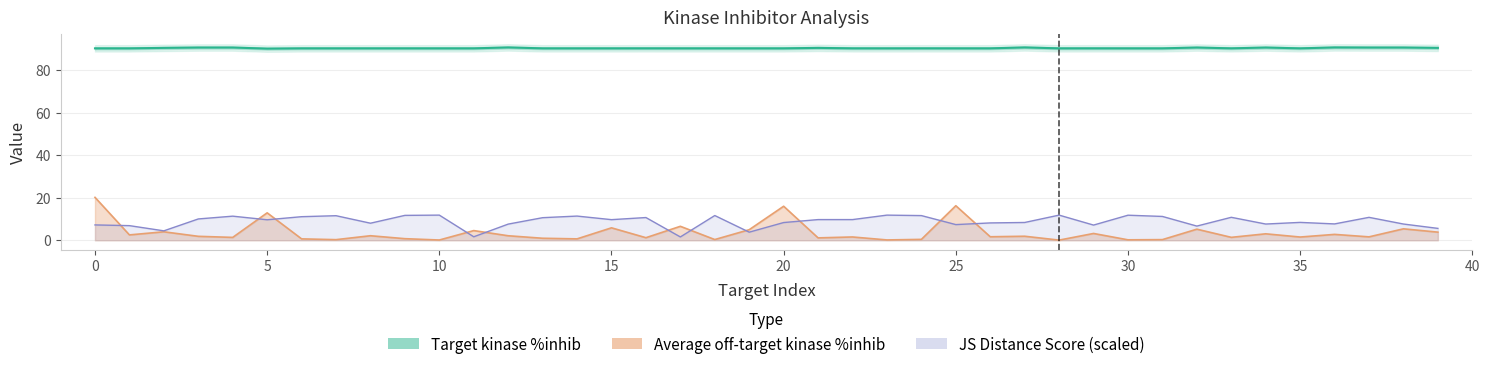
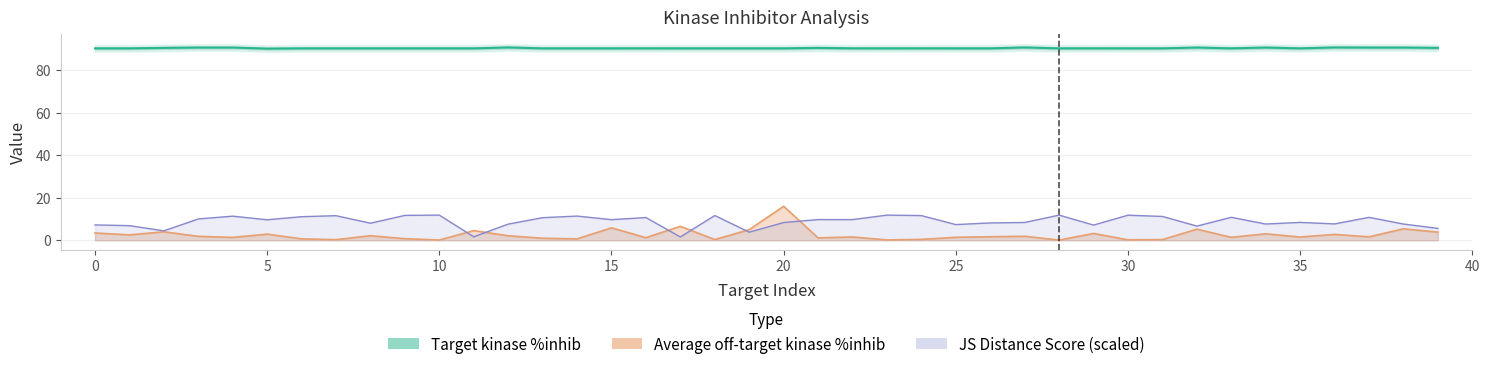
  {
    "Average off-target kinase %inhib": {
-     "0": 20,
-     "5": 13,
+     "0": 3,
+     "5": 3,
      "10": 0,
      "15": 6,
      "20": 16,
-     "25": 16,
+     "25": 1,
      "30": 0,
      "35": 2
    }
  }
